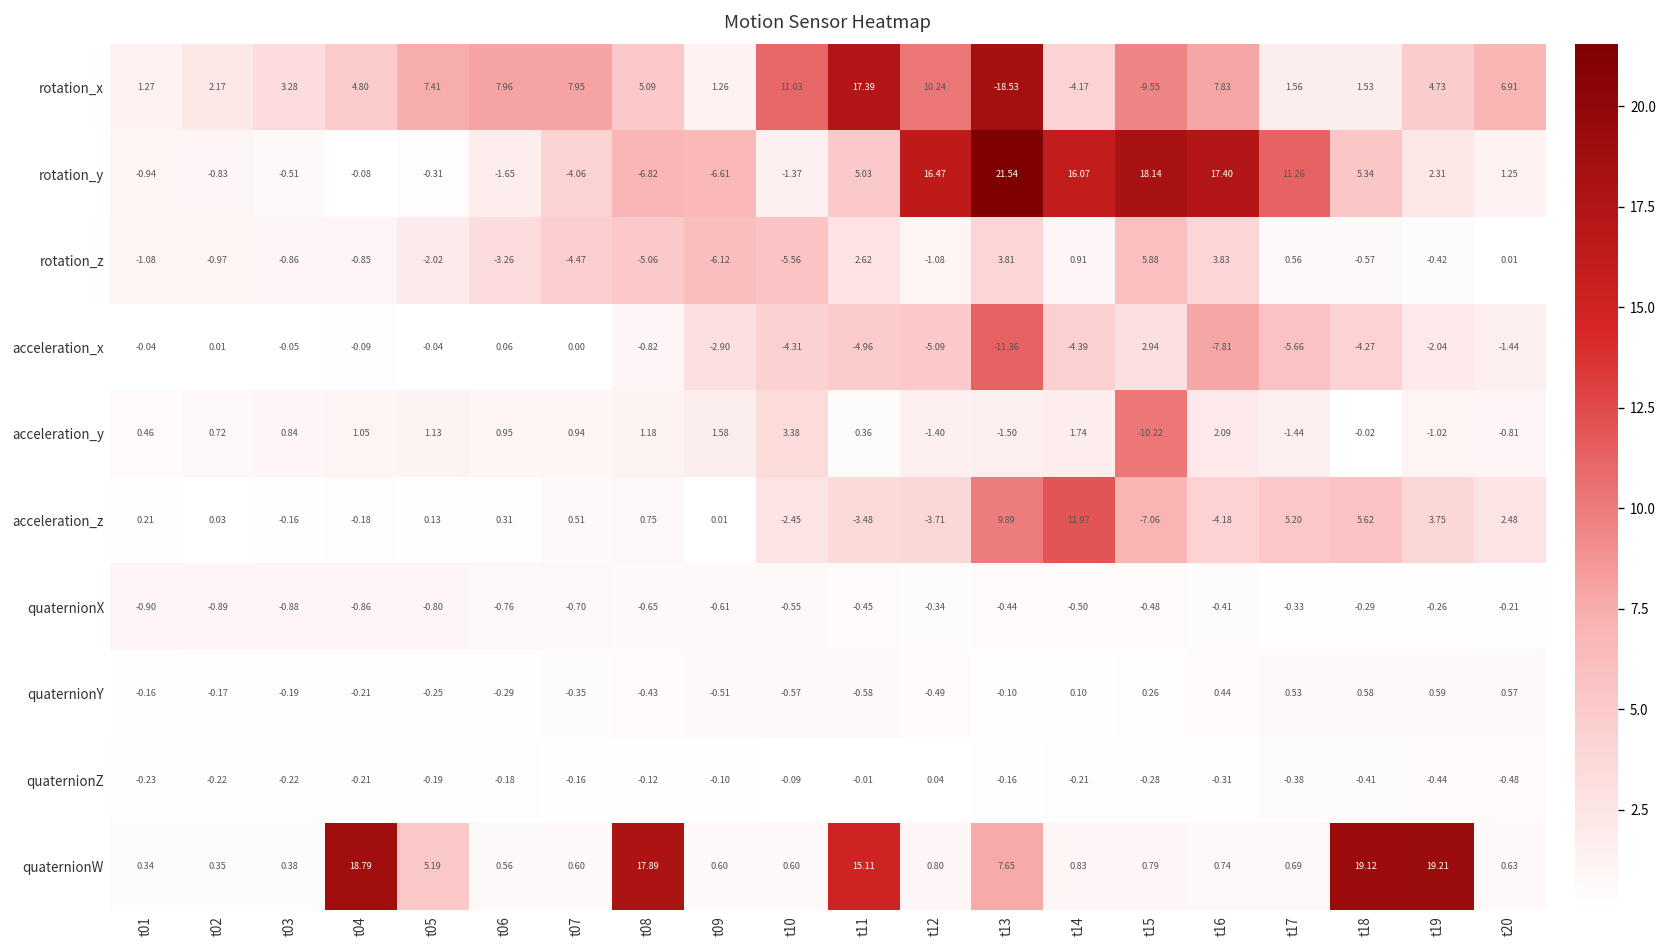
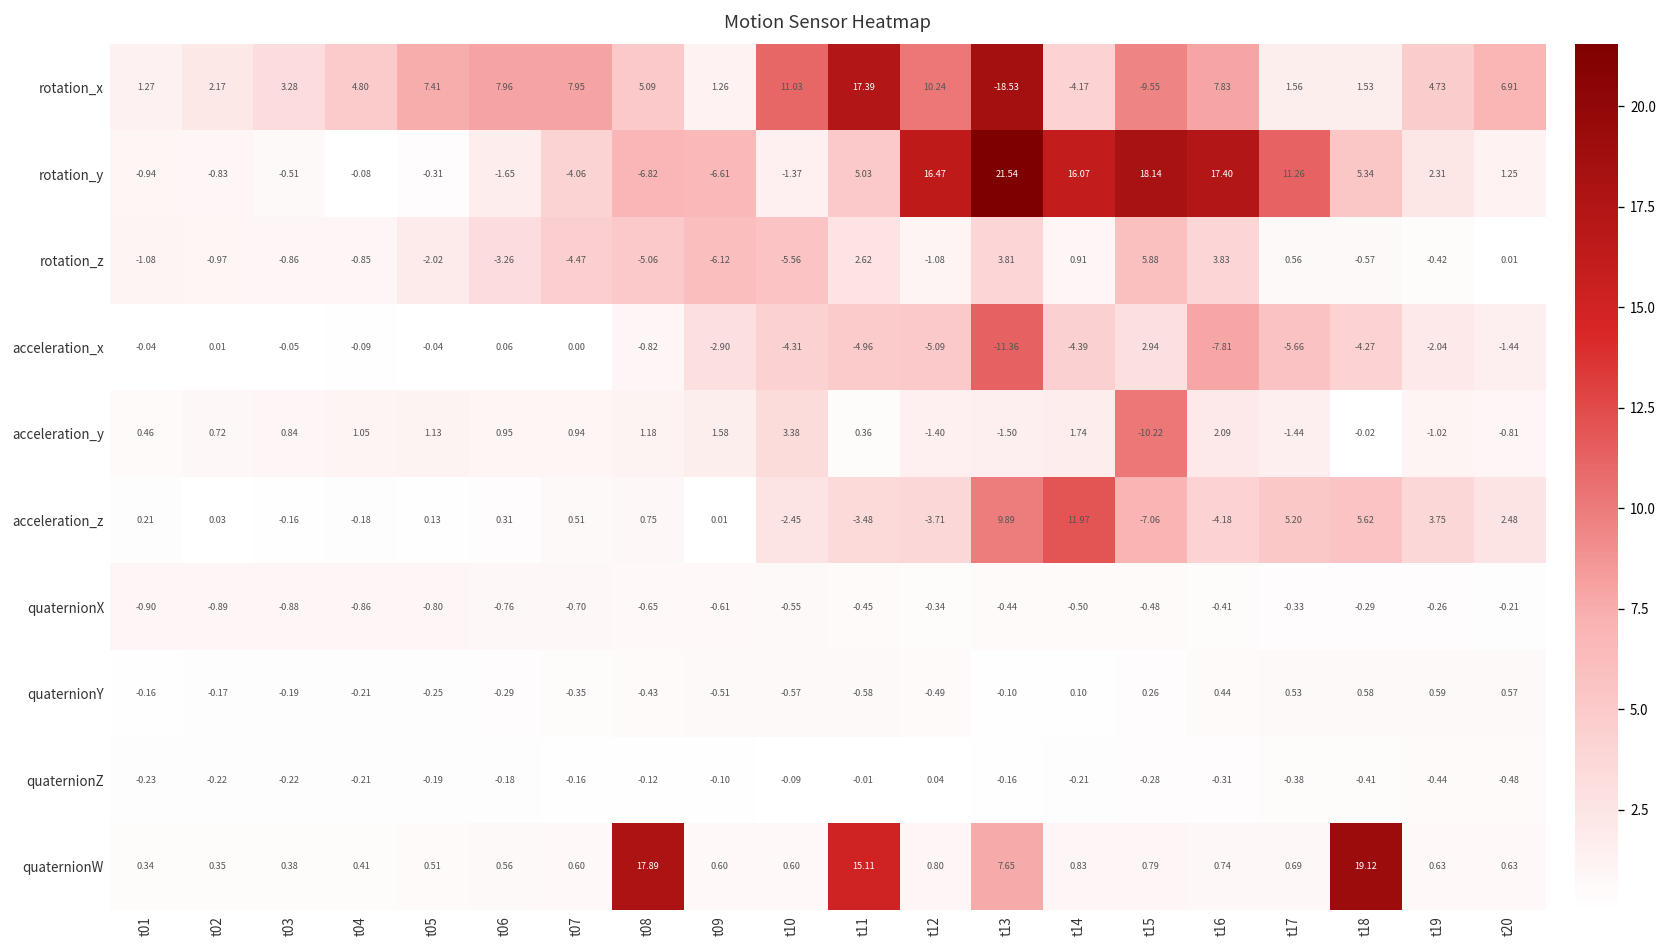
  {
    "rotation_x": {
      "t01": 1.27,
      "t02": 2.17,
      "t03": 3.28,
      "t04": 4.80,
      "t05": 7.41,
      "t06": 7.96,
      "t07": 7.95,
      "t08": 5.09,
      "t09": 1.26,
      "t10": 11.03,
      "t11": 17.39,
      "t12": 10.24,
      "t13": -18.53,
      "t14": -4.17,
      "t15": -9.55,
      "t16": 7.83,
      "t17": 1.56,
      "t18": 1.53,
      "t19": 4.73,
      "t20": 6.91
    },
    "rotation_y": {
      "t01": -0.94,
      "t02": -0.83,
      "t03": -0.51,
      "t04": -0.08,
      "t05": -0.31,
      "t06": -1.65,
      "t07": -4.06,
      "t08": -6.82,
      "t09": -6.61,
      "t10": -1.37,
      "t11": 5.03,
      "t12": 16.47,
      "t13": 21.54,
      "t14": 16.07,
      "t15": 18.14,
      "t16": 17.40,
      "t17": 11.26,
      "t18": 5.34,
      "t19": 2.31,
      "t20": 1.25
    },
    "rotation_z": {
      "t01": -1.08,
      "t02": -0.97,
      "t03": -0.86,
      "t04": -0.85,
      "t05": -2.02,
      "t06": -3.26,
      "t07": -4.47,
      "t08": -5.06,
      "t09": -6.12,
      "t10": -5.56,
      "t11": 2.62,
      "t12": -1.08,
      "t13": 3.81,
      "t14": 0.91,
      "t15": 5.88,
      "t16": 3.83,
      "t17": 0.56,
      "t18": -0.57,
      "t19": -0.42,
      "t20": 0.01
    },
    "acceleration_x": {
      "t01": -0.04,
      "t02": 0.01,
      "t03": -0.05,
      "t04": -0.09,
      "t05": -0.04,
      "t06": 0.06,
      "t07": 0.00,
      "t08": -0.82,
      "t09": -2.90,
      "t10": -4.31,
      "t11": -4.96,
      "t12": -5.09,
      "t13": -11.36,
      "t14": -4.39,
      "t15": 2.94,
      "t16": -7.81,
      "t17": -5.66,
      "t18": -4.27,
      "t19": -2.04,
      "t20": -1.44
    },
    "acceleration_y": {
      "t01": 0.46,
      "t02": 0.72,
      "t03": 0.84,
      "t04": 1.05,
      "t05": 1.13,
      "t06": 0.95,
      "t07": 0.94,
      "t08": 1.18,
      "t09": 1.58,
      "t10": 3.38,
      "t11": 0.36,
      "t12": -1.40,
      "t13": -1.50,
      "t14": 1.74,
      "t15": -10.22,
      "t16": 2.09,
      "t17": -1.44,
      "t18": -0.02,
      "t19": -1.02,
      "t20": -0.81
    },
    "acceleration_z": {
      "t01": 0.21,
      "t02": 0.03,
      "t03": -0.16,
      "t04": -0.18,
      "t05": 0.13,
      "t06": 0.31,
      "t07": 0.51,
      "t08": 0.75,
      "t09": 0.01,
      "t10": -2.45,
      "t11": -3.48,
      "t12": -3.71,
      "t13": 9.89,
      "t14": 11.97,
      "t15": -7.06,
      "t16": -4.18,
      "t17": 5.20,
      "t18": 5.62,
      "t19": 3.75,
      "t20": 2.48
    },
    "quaternionX": {
      "t01": -0.90,
      "t02": -0.89,
      "t03": -0.88,
      "t04": -0.86,
      "t05": -0.80,
      "t06": -0.76,
      "t07": -0.70,
      "t08": -0.65,
      "t09": -0.61,
      "t10": -0.55,
      "t11": -0.45,
      "t12": -0.34,
      "t13": -0.44,
      "t14": -0.50,
      "t15": -0.48,
      "t16": -0.41,
      "t17": -0.33,
      "t18": -0.29,
      "t19": -0.26,
      "t20": -0.21
    },
    "quaternionY": {
      "t01": -0.16,
      "t02": -0.17,
      "t03": -0.19,
      "t04": -0.21,
      "t05": -0.25,
      "t06": -0.29,
      "t07": -0.35,
      "t08": -0.43,
      "t09": -0.51,
      "t10": -0.57,
      "t11": -0.58,
      "t12": -0.49,
      "t13": -0.10,
      "t14": 0.10,
      "t15": 0.26,
      "t16": 0.44,
      "t17": 0.53,
      "t18": 0.58,
      "t19": 0.59,
      "t20": 0.57
    },
    "quaternionZ": {
      "t01": -0.23,
      "t02": -0.22,
      "t03": -0.22,
      "t04": -0.21,
      "t05": -0.19,
      "t06": -0.18,
      "t07": -0.16,
      "t08": -0.12,
      "t09": -0.10,
      "t10": -0.09,
      "t11": -0.01,
      "t12": 0.04,
      "t13": -0.16,
      "t14": -0.21,
      "t15": -0.28,
      "t16": -0.31,
      "t17": -0.38,
      "t18": -0.41,
      "t19": -0.44,
      "t20": -0.48
    },
    "quaternionW": {
      "t01": 0.34,
      "t02": 0.35,
      "t03": 0.38,
-     "t04": 18.79,
-     "t05": 5.19,
+     "t04": 0.41,
+     "t05": 0.51,
      "t06": 0.56,
      "t07": 0.60,
      "t08": 17.89,
      "t09": 0.60,
      "t10": 0.60,
      "t11": 15.11,
      "t12": 0.80,
      "t13": 7.65,
      "t14": 0.83,
      "t15": 0.79,
      "t16": 0.74,
      "t17": 0.69,
      "t18": 19.12,
-     "t19": 19.21,
+     "t19": 0.63,
      "t20": 0.63
    }
  }
